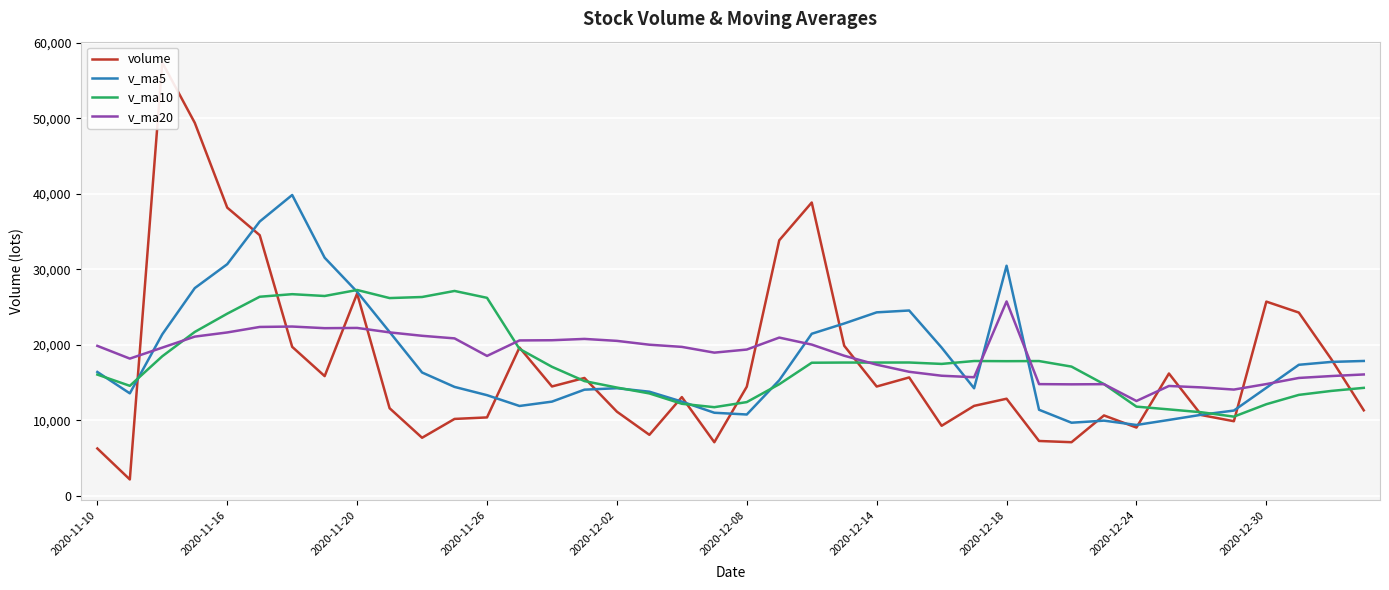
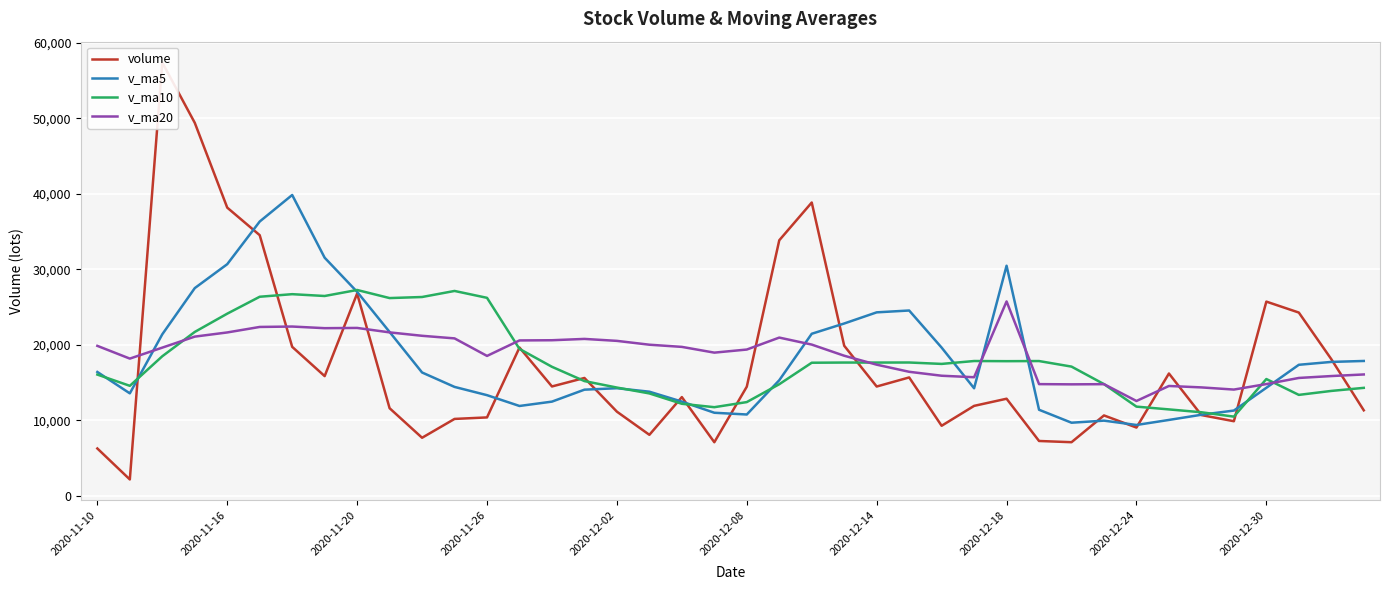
  {
    "volume": {
      "2020-11-10": "6,000",
      "2020-11-16": "38,000",
      "2020-11-26": "10,000",
      "2020-12-02": "11,000",
      "2020-12-08": "14,000",
      "2020-12-14": "14,000",
      "2020-12-18": "13,000",
      "2020-12-24": "9,000",
      "2020-12-30": "26,000"
    },
    "v_ma5": {
      "2020-11-10": "16,000",
      "2020-11-16": "31,000",
      "2020-11-26": "13,000",
      "2020-12-08": "11,000",
      "2020-12-14": "24,000",
      "2020-12-18": "30,000",
      "2020-12-24": "9,000",
      "2020-12-30": "14,000"
    },
    "v_ma10": {
      "2020-11-10": "16,000",
      "2020-11-16": "24,000",
      "2020-11-26": "26,000",
      "2020-12-08": "12,000",
      "2020-12-18": "18,000",
      "2020-12-24": "12,000",
-     "2020-12-30": "12,000"
+     "2020-12-30": "15,000"
    },
    "v_ma20": {
      "2020-11-10": "20,000",
      "2020-11-16": "22,000",
      "2020-11-20": "22,000",
      "2020-11-26": "19,000",
      "2020-12-02": "21,000",
      "2020-12-08": "19,000",
      "2020-12-18": "26,000",
      "2020-12-24": "13,000",
      "2020-12-30": "15,000"
    }
  }
